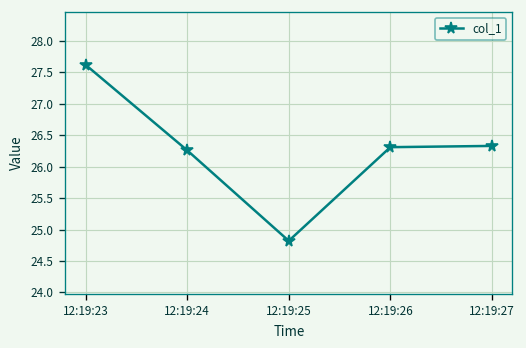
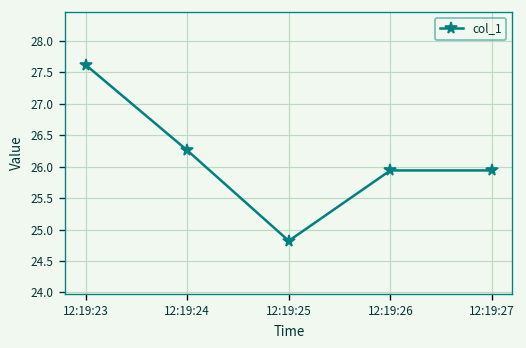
  {
    "12:19:23": 27.6,
    "12:19:24": 26.3,
    "12:19:25": 24.8,
-   "12:19:26": 26.3,
-   "12:19:27": 26.3
+   "12:19:26": 25.9,
+   "12:19:27": 25.9
  }
